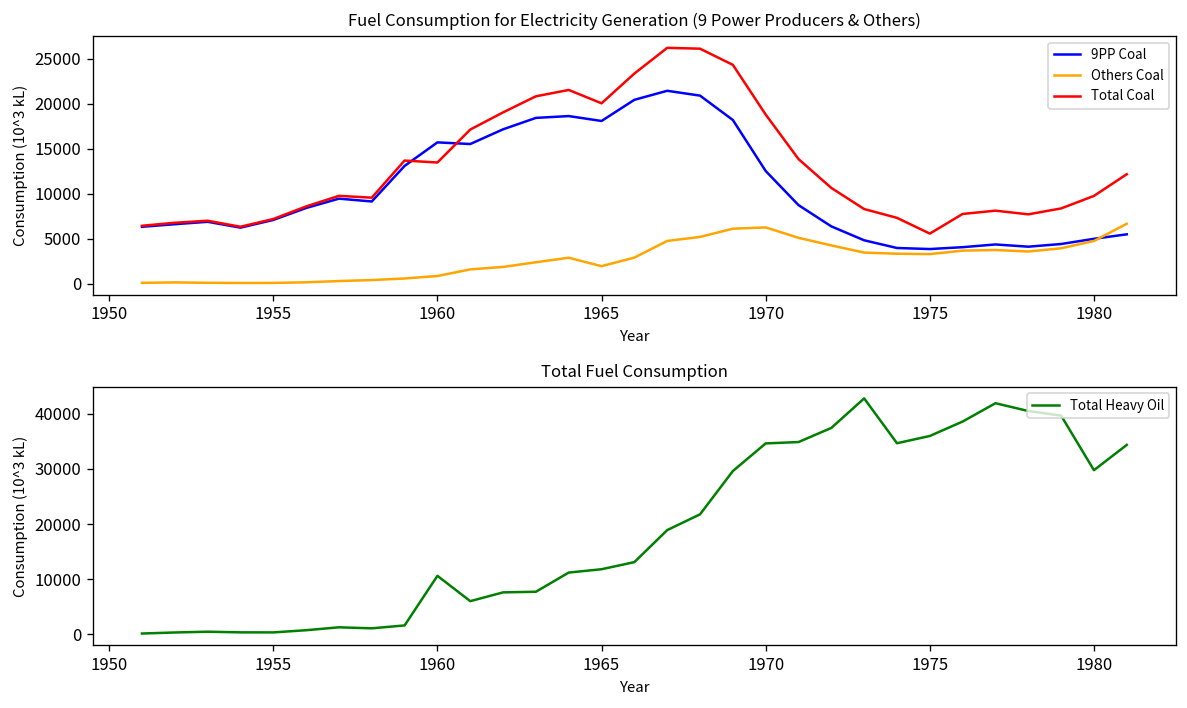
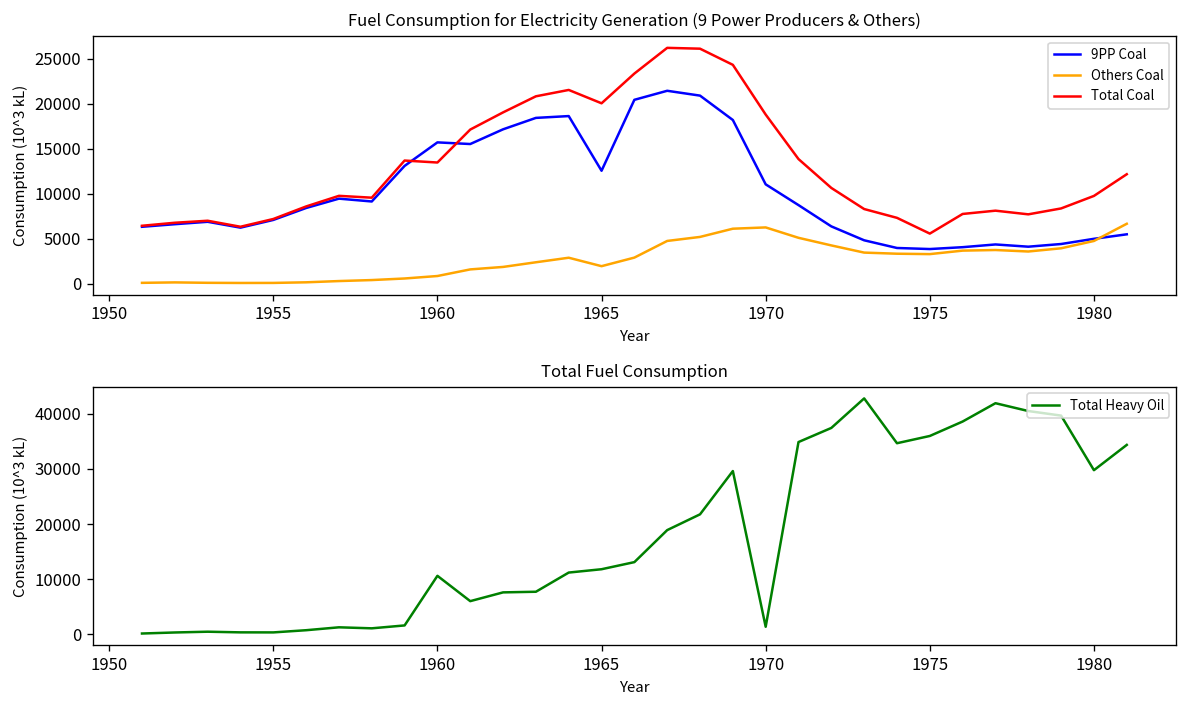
  {
    "Fuel Consumption for Electricity Generation (9 Power Producers & Others)": {
      "9PP Coal": {
        "1960": 16000,
-       "1965": 18000,
-       "1970": 13000,
+       "1965": 13000,
+       "1970": 11000,
        "1975": 4000
      },
      "Others Coal": {
        "1955": 0,
        "1960": 1000,
        "1965": 2000,
        "1970": 6000,
        "1975": 3000
      },
      "Total Coal": {
        "1960": 13000,
        "1965": 20000,
        "1970": 19000,
        "1975": 6000,
        "1980": 10000
      }
    },
    "Total Fuel Consumption": {
      "1955": 0,
      "1960": 11000,
      "1965": 12000,
-     "1970": 35000,
+     "1970": 1000,
      "1975": 36000,
      "1980": 30000
    }
  }
